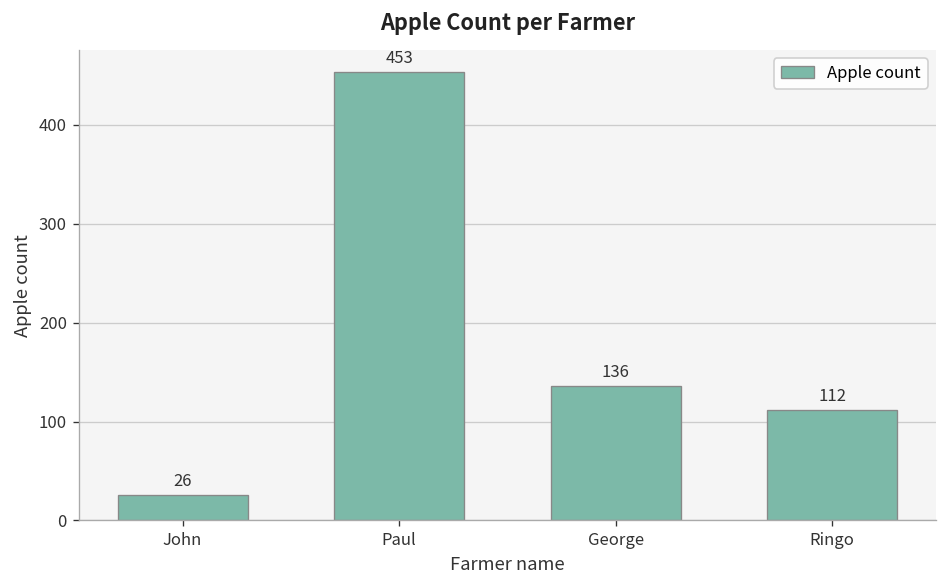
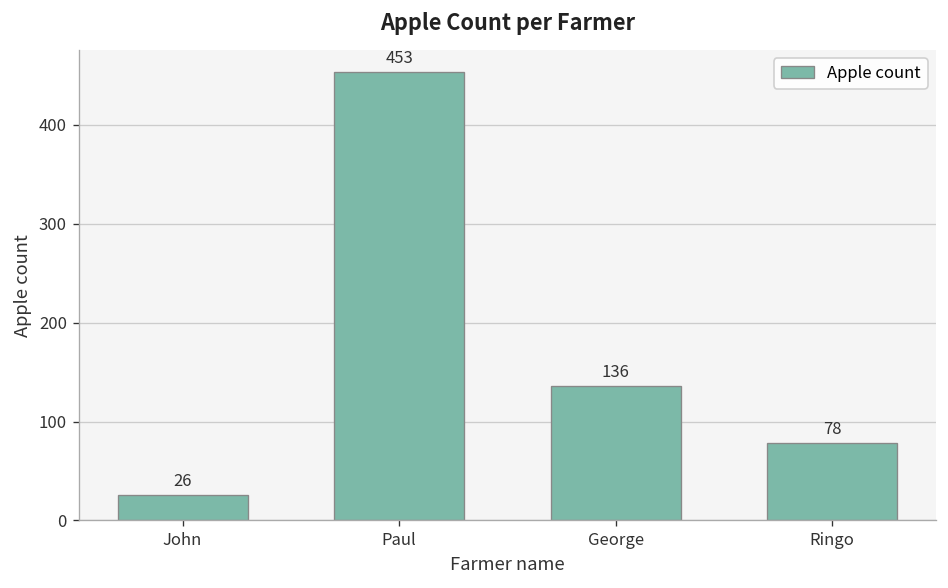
  {
    "John": 26,
    "Paul": 453,
    "George": 136,
-   "Ringo": 112
+   "Ringo": 78
  }
